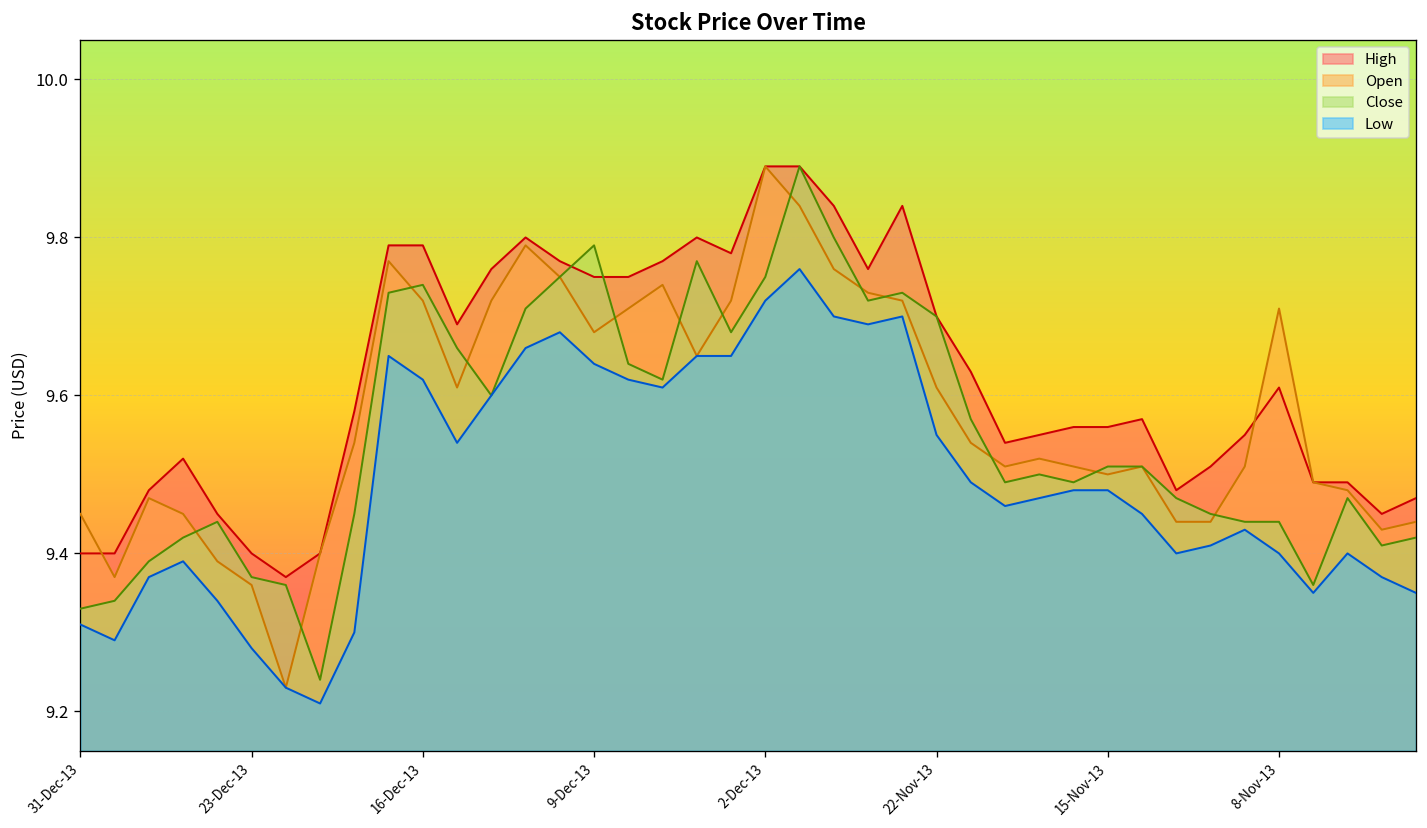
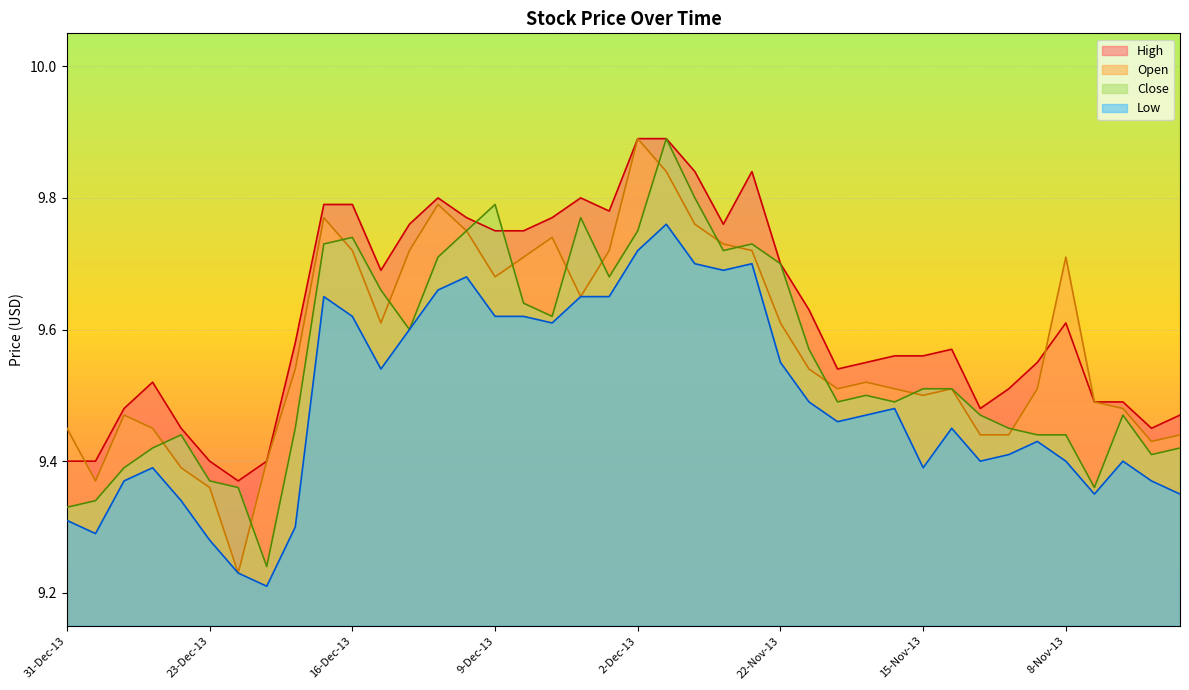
  {
    "High": {
      "31-Dec-13": 9.40,
      "23-Dec-13": 9.40,
      "16-Dec-13": 9.79,
      "9-Dec-13": 9.75,
      "15-Nov-13": 9.56,
      "8-Nov-13": 9.61
    },
    "Open": {
      "31-Dec-13": 9.45,
      "23-Dec-13": 9.36,
      "16-Dec-13": 9.72,
      "9-Dec-13": 9.68,
      "22-Nov-13": 9.61,
      "15-Nov-13": 9.50,
      "8-Nov-13": 9.71
    },
    "Close": {
      "31-Dec-13": 9.33,
      "23-Dec-13": 9.37,
      "16-Dec-13": 9.74,
      "9-Dec-13": 9.79,
      "2-Dec-13": 9.75,
      "15-Nov-13": 9.51,
      "8-Nov-13": 9.44
    },
    "Low": {
      "31-Dec-13": 9.31,
      "23-Dec-13": 9.28,
      "16-Dec-13": 9.62,
-     "9-Dec-13": 9.64,
+     "9-Dec-13": 9.62,
      "2-Dec-13": 9.72,
      "22-Nov-13": 9.55,
-     "15-Nov-13": 9.48,
+     "15-Nov-13": 9.39,
      "8-Nov-13": 9.40
    }
  }
